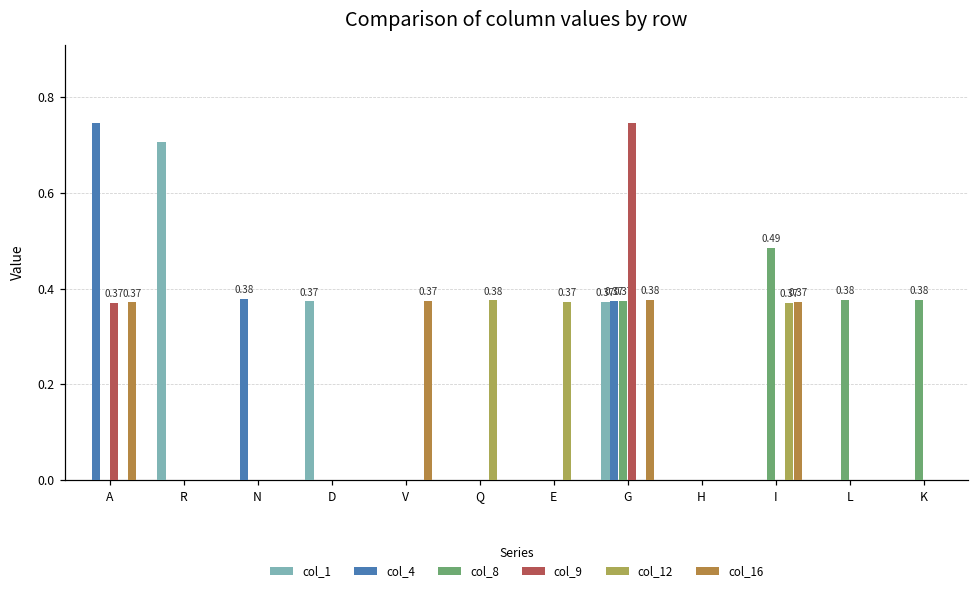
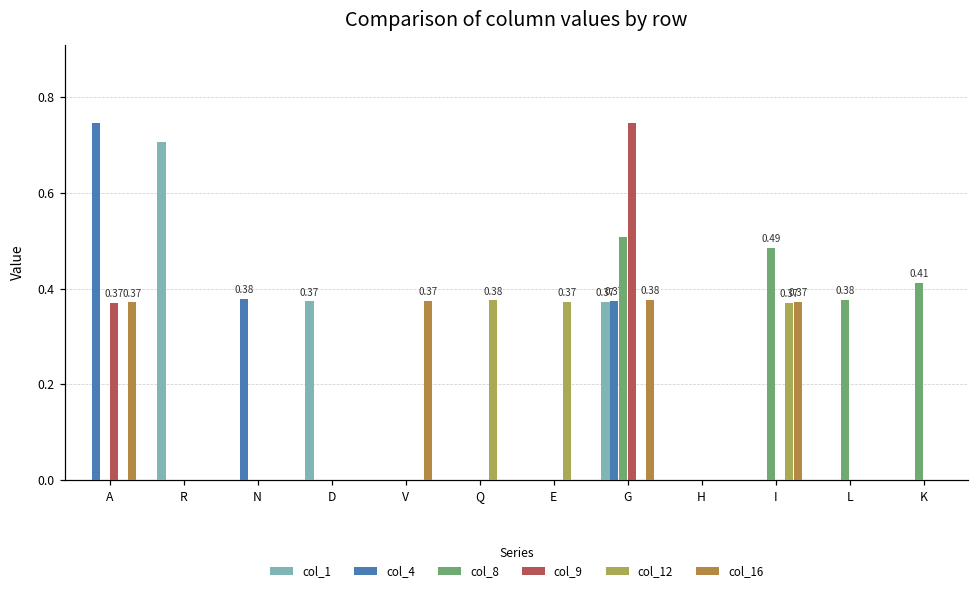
  {
    "col_1": {
      "D": 0.37
    },
    "col_4": {
      "N": 0.38
    },
    "col_8": {
-     "G": 0.37,
+     "G": 0.51,
      "I": 0.49,
      "L": 0.38,
-     "K": 0.38
+     "K": 0.41
    }
  }
